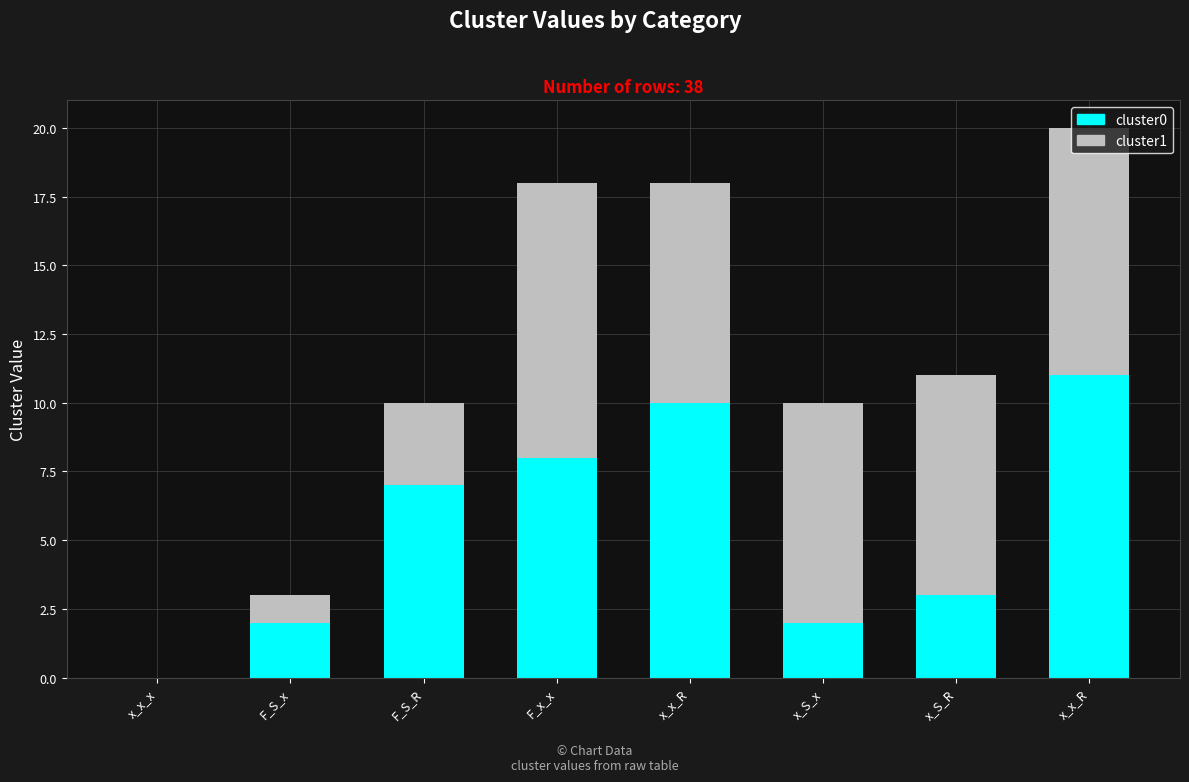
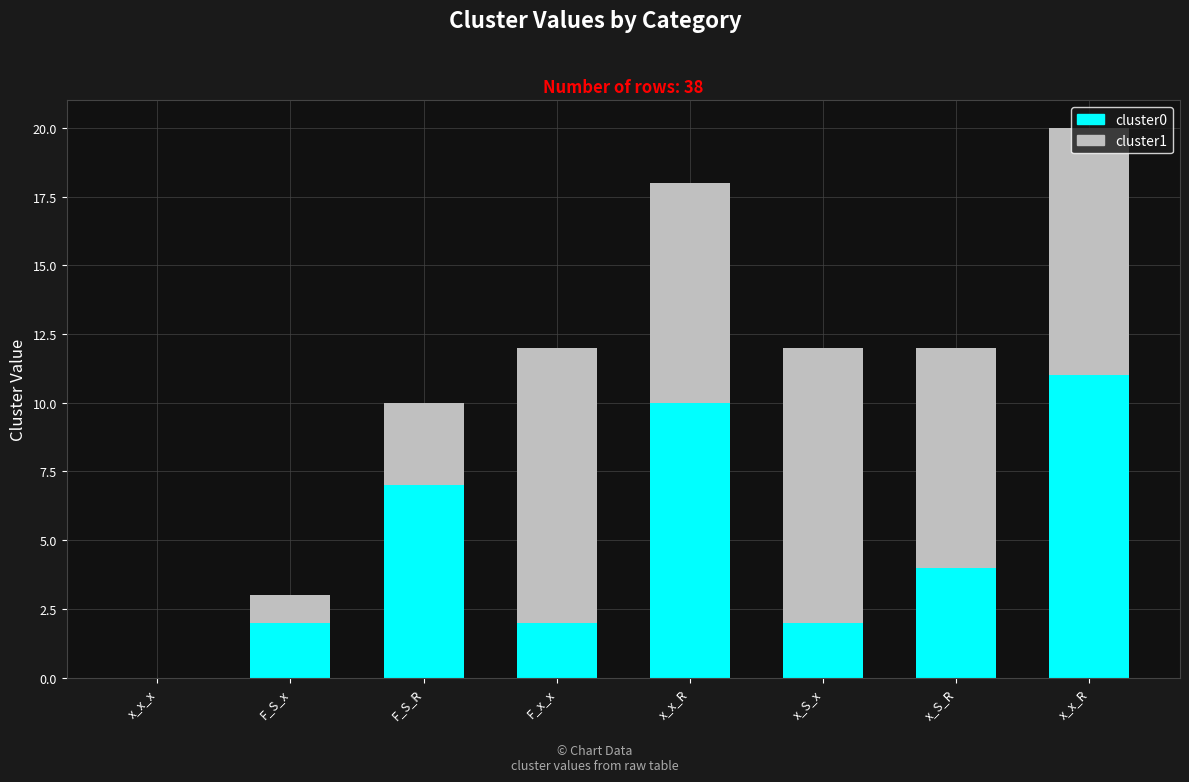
  {
    "cluster0": {
      "x_x_x": 0,
      "F_S_x": 2,
      "F_S_R": 7,
-     "F_x_x": 8,
+     "F_x_x": 2,
      "x_S_x": 2,
-     "x_S_R": 3
+     "x_S_R": 4
    },
    "cluster1": {
      "x_x_x": 0,
      "F_S_x": 1,
      "F_S_R": 3,
      "F_x_x": 10,
-     "x_S_x": 8,
+     "x_S_x": 10,
      "x_S_R": 8
    }
  }
